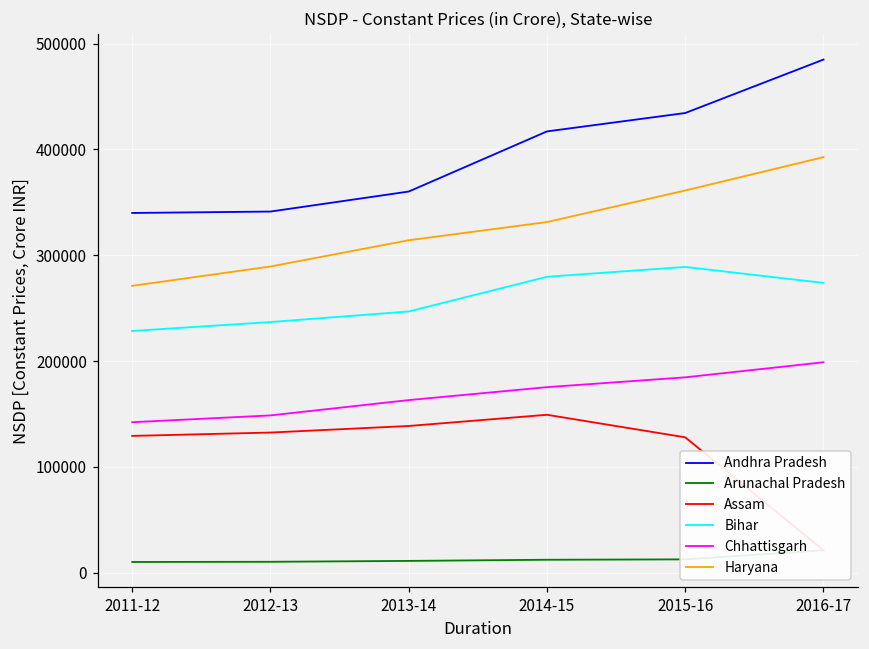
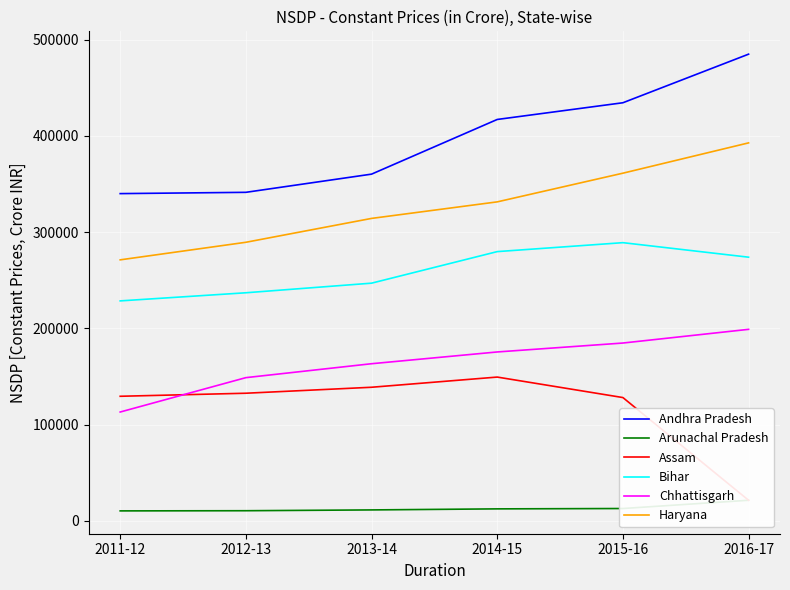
  {
    "Andhra Pradesh": {
      "2011-12": 340000,
      "2012-13": 340000,
      "2013-14": 360000,
      "2014-15": 420000,
      "2015-16": 430000,
      "2016-17": 480000
    },
    "Arunachal Pradesh": {
      "2011-12": 10000,
      "2012-13": 10000,
      "2013-14": 10000,
      "2014-15": 10000
    },
    "Assam": {
      "2011-12": 130000,
      "2012-13": 130000,
      "2013-14": 140000,
      "2014-15": 150000,
      "2015-16": 130000
    },
    "Bihar": {
      "2011-12": 230000,
      "2012-13": 240000,
      "2013-14": 250000,
      "2014-15": 280000,
      "2015-16": 290000,
      "2016-17": 270000
    },
    "Chhattisgarh": {
-     "2011-12": 140000,
+     "2011-12": 110000,
      "2012-13": 150000,
      "2013-14": 160000,
      "2014-15": 180000,
      "2015-16": 180000,
      "2016-17": 200000
    },
    "Haryana": {
      "2011-12": 270000,
      "2012-13": 290000,
      "2013-14": 310000,
      "2014-15": 330000,
      "2015-16": 360000,
      "2016-17": 390000
    }
  }
